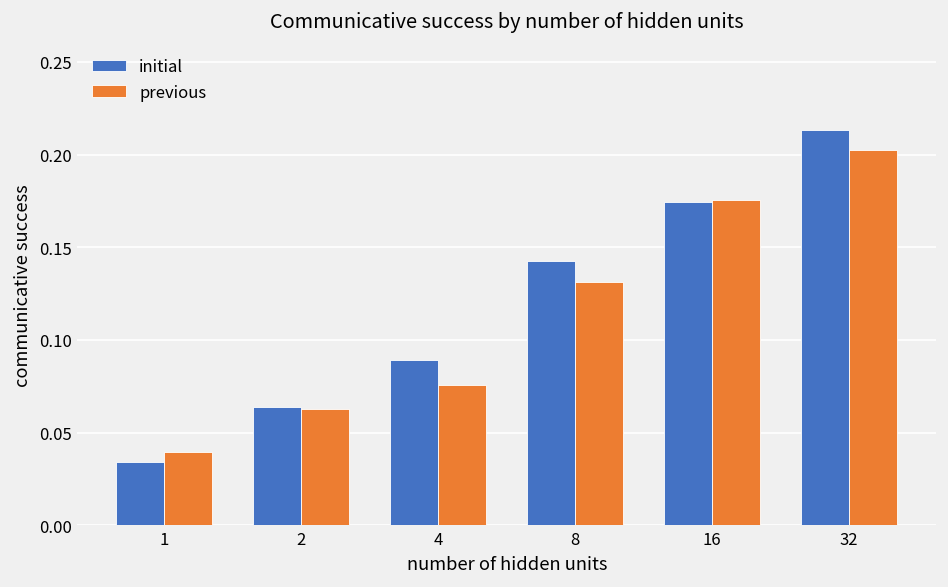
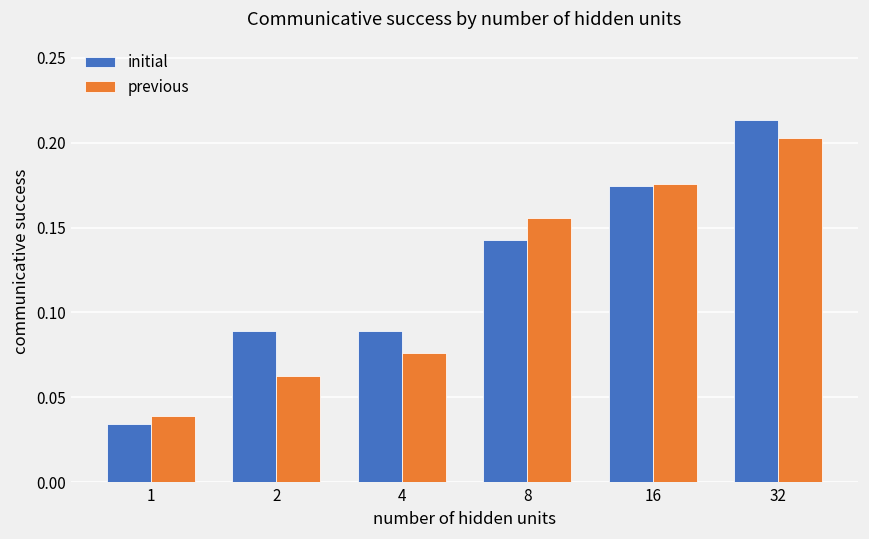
  {
    "initial": {
      "1": 0.034,
-     "2": 0.064,
+     "2": 0.089,
      "4": 0.089,
      "8": 0.143,
      "16": 0.175,
      "32": 0.213
    },
    "previous": {
      "1": 0.039,
      "2": 0.063,
      "4": 0.076,
-     "8": 0.131,
+     "8": 0.156,
      "16": 0.176,
      "32": 0.202
    }
  }
